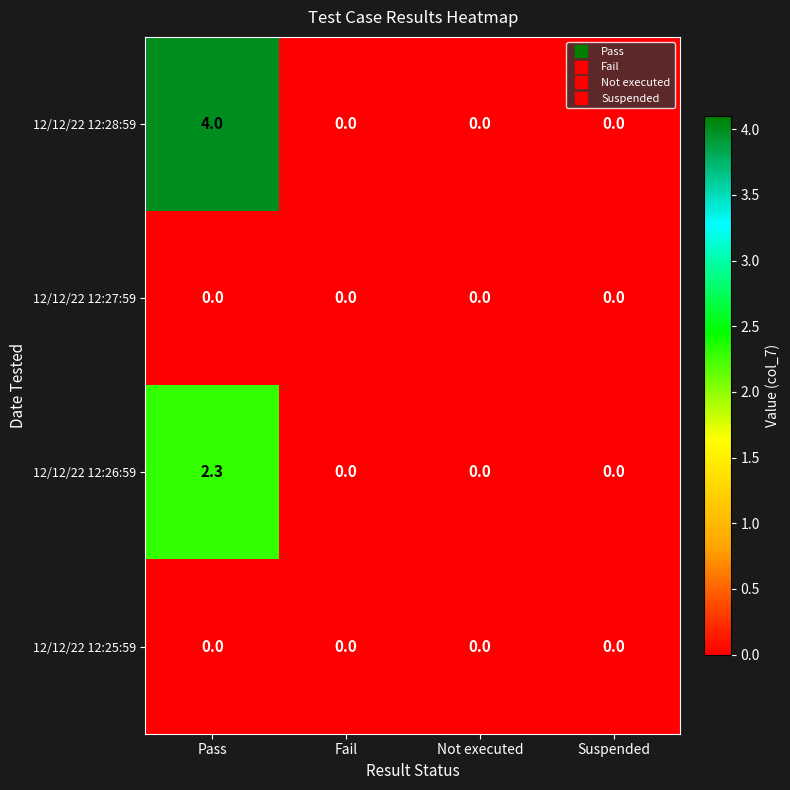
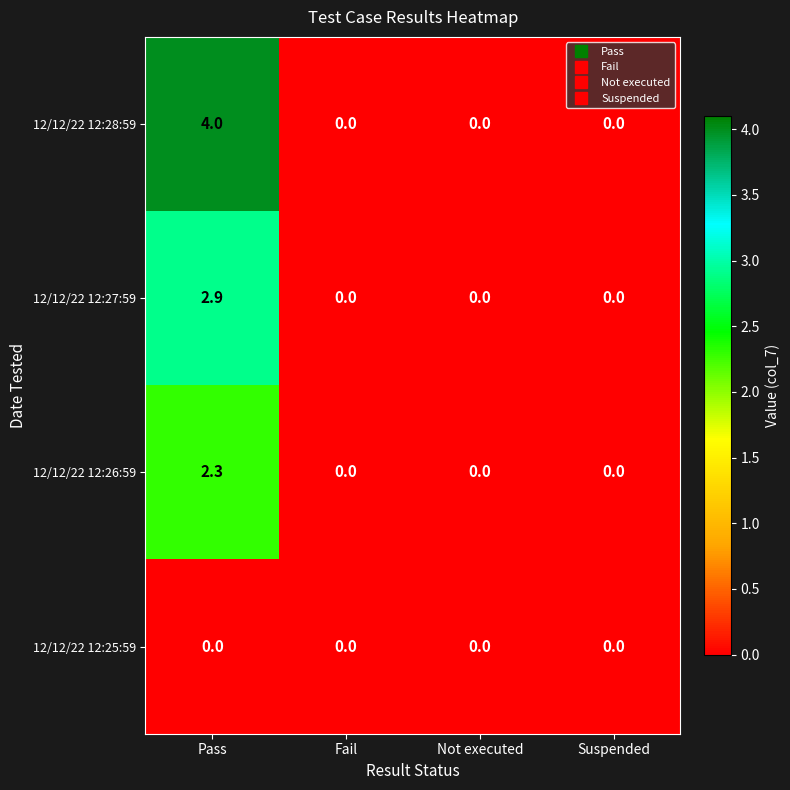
  {
    "12/12/22 12:28:59": {
      "Pass": 4.0,
      "Fail": 0.0,
      "Not executed": 0.0,
      "Suspended": 0.0
    },
    "12/12/22 12:27:59": {
-     "Pass": 0.0,
+     "Pass": 2.9,
      "Fail": 0.0,
      "Not executed": 0.0,
      "Suspended": 0.0
    },
    "12/12/22 12:26:59": {
      "Pass": 2.3,
      "Fail": 0.0,
      "Not executed": 0.0,
      "Suspended": 0.0
    },
    "12/12/22 12:25:59": {
      "Pass": 0.0,
      "Fail": 0.0,
      "Not executed": 0.0,
      "Suspended": 0.0
    }
  }
